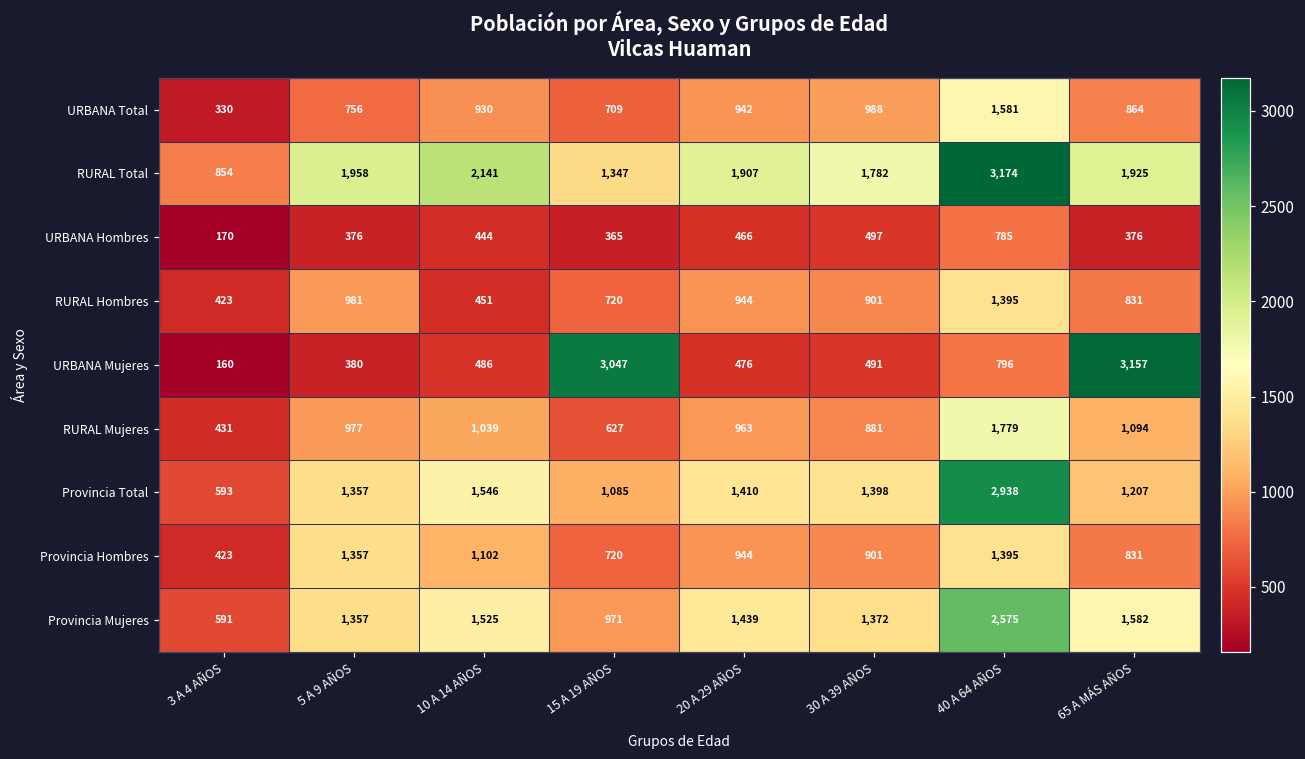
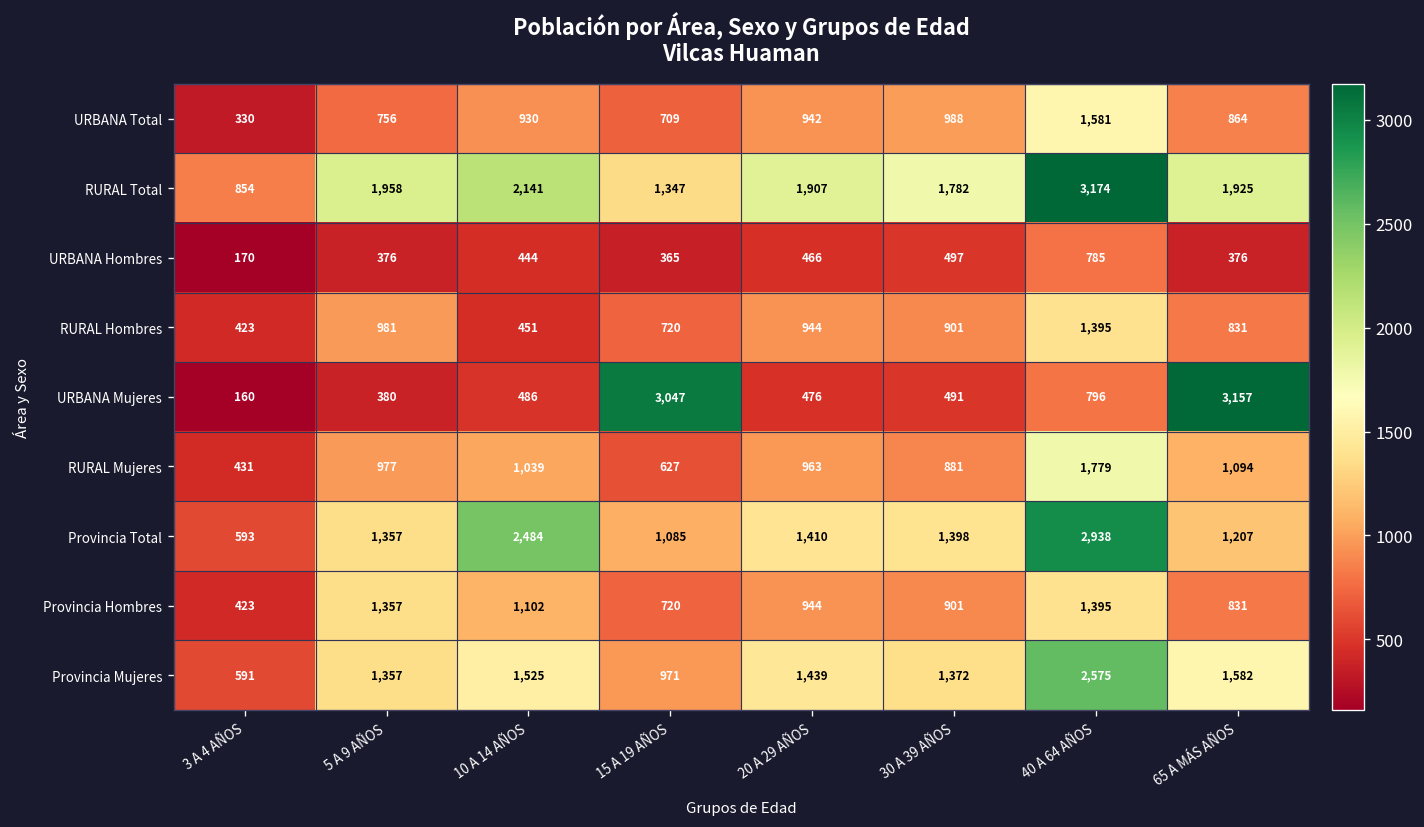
  {
    "URBANA Total": {
      "3 A 4 AÑOS": "330",
      "5 A 9 AÑOS": "756",
      "10 A 14 AÑOS": "930",
      "15 A 19 AÑOS": "709",
      "20 A 29 AÑOS": "942",
      "30 A 39 AÑOS": "988",
      "40 A 64 AÑOS": "1,581",
      "65 A MÁS AÑOS": "864"
    },
    "RURAL Total": {
      "3 A 4 AÑOS": "854",
      "5 A 9 AÑOS": "1,958",
      "10 A 14 AÑOS": "2,141",
      "15 A 19 AÑOS": "1,347",
      "20 A 29 AÑOS": "1,907",
      "30 A 39 AÑOS": "1,782",
      "40 A 64 AÑOS": "3,174",
      "65 A MÁS AÑOS": "1,925"
    },
    "URBANA Hombres": {
      "3 A 4 AÑOS": "170",
      "5 A 9 AÑOS": "376",
      "10 A 14 AÑOS": "444",
      "15 A 19 AÑOS": "365",
      "20 A 29 AÑOS": "466",
      "30 A 39 AÑOS": "497",
      "40 A 64 AÑOS": "785",
      "65 A MÁS AÑOS": "376"
    },
    "RURAL Hombres": {
      "3 A 4 AÑOS": "423",
      "5 A 9 AÑOS": "981",
      "10 A 14 AÑOS": "451",
      "15 A 19 AÑOS": "720",
      "20 A 29 AÑOS": "944",
      "30 A 39 AÑOS": "901",
      "40 A 64 AÑOS": "1,395",
      "65 A MÁS AÑOS": "831"
    },
    "URBANA Mujeres": {
      "3 A 4 AÑOS": "160",
      "5 A 9 AÑOS": "380",
      "10 A 14 AÑOS": "486",
      "15 A 19 AÑOS": "3,047",
      "20 A 29 AÑOS": "476",
      "30 A 39 AÑOS": "491",
      "40 A 64 AÑOS": "796",
      "65 A MÁS AÑOS": "3,157"
    },
    "RURAL Mujeres": {
      "3 A 4 AÑOS": "431",
      "5 A 9 AÑOS": "977",
      "10 A 14 AÑOS": "1,039",
      "15 A 19 AÑOS": "627",
      "20 A 29 AÑOS": "963",
      "30 A 39 AÑOS": "881",
      "40 A 64 AÑOS": "1,779",
      "65 A MÁS AÑOS": "1,094"
    },
    "Provincia Total": {
      "3 A 4 AÑOS": "593",
      "5 A 9 AÑOS": "1,357",
-     "10 A 14 AÑOS": "1,546",
+     "10 A 14 AÑOS": "2,484",
      "15 A 19 AÑOS": "1,085",
      "20 A 29 AÑOS": "1,410",
      "30 A 39 AÑOS": "1,398",
      "40 A 64 AÑOS": "2,938",
      "65 A MÁS AÑOS": "1,207"
    },
    "Provincia Hombres": {
      "3 A 4 AÑOS": "423",
      "5 A 9 AÑOS": "1,357",
      "10 A 14 AÑOS": "1,102",
      "15 A 19 AÑOS": "720",
      "20 A 29 AÑOS": "944",
      "30 A 39 AÑOS": "901",
      "40 A 64 AÑOS": "1,395",
      "65 A MÁS AÑOS": "831"
    },
    "Provincia Mujeres": {
      "3 A 4 AÑOS": "591",
      "5 A 9 AÑOS": "1,357",
      "10 A 14 AÑOS": "1,525",
      "15 A 19 AÑOS": "971",
      "20 A 29 AÑOS": "1,439",
      "30 A 39 AÑOS": "1,372",
      "40 A 64 AÑOS": "2,575",
      "65 A MÁS AÑOS": "1,582"
    }
  }
